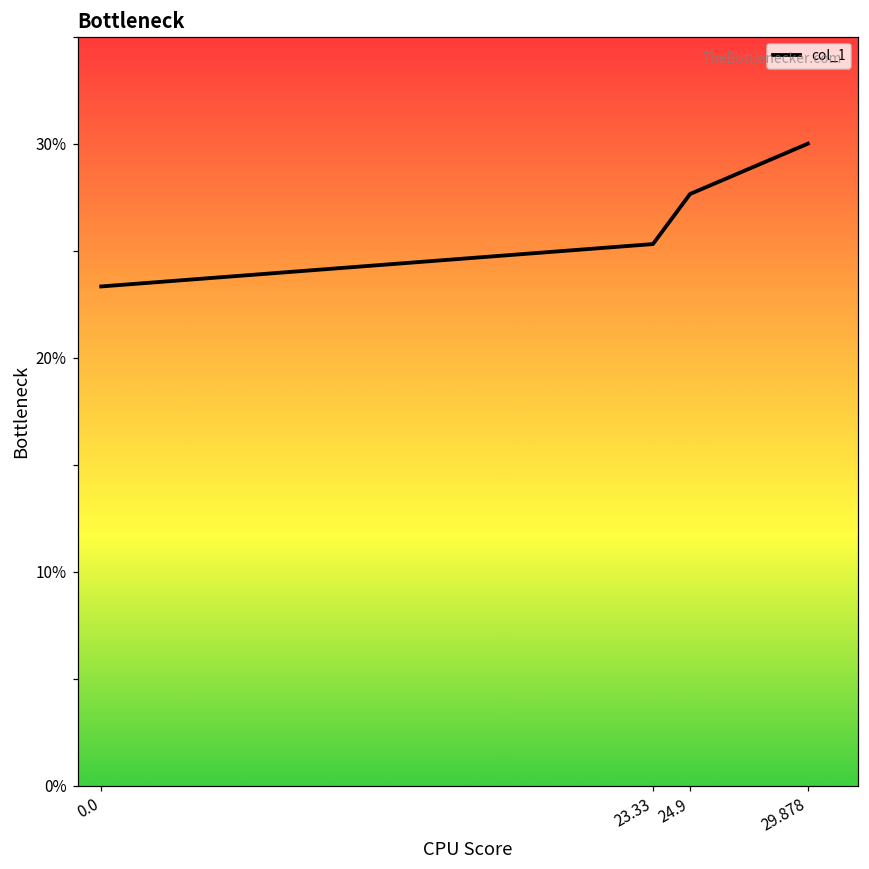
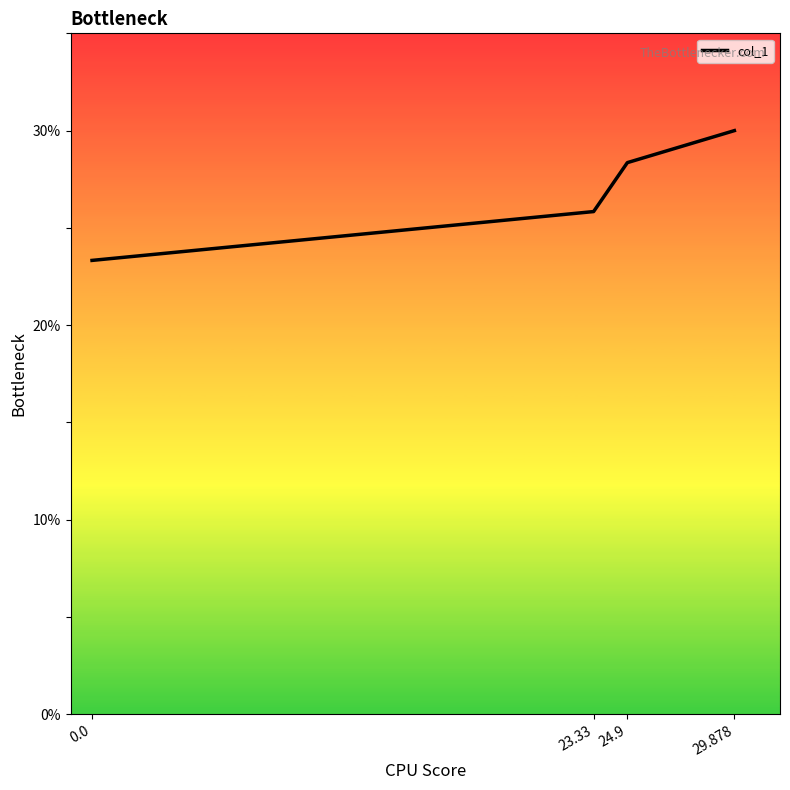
  {
    "0.0": "23.3%",
-   "23.33": "25.3%",
-   "24.9": "27.7%",
+   "23.33": "25.8%",
+   "24.9": "28.4%",
    "29.878": "30.0%"
  }
